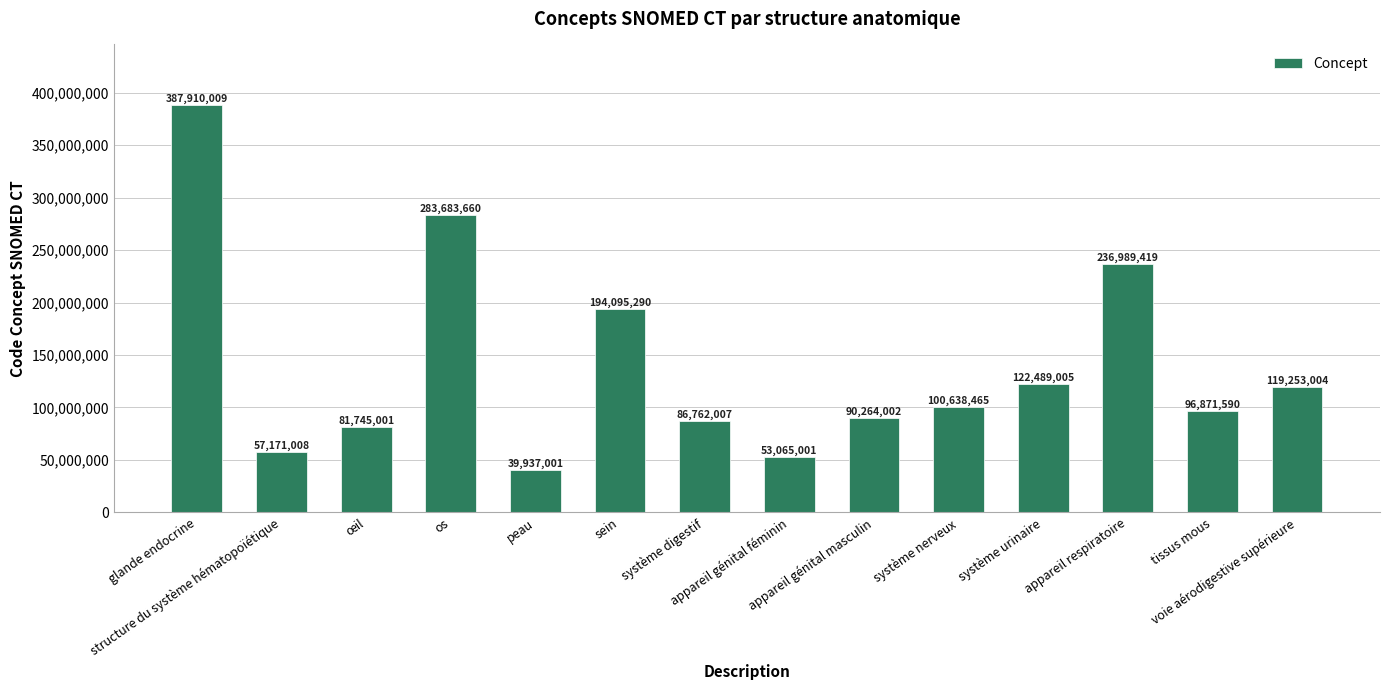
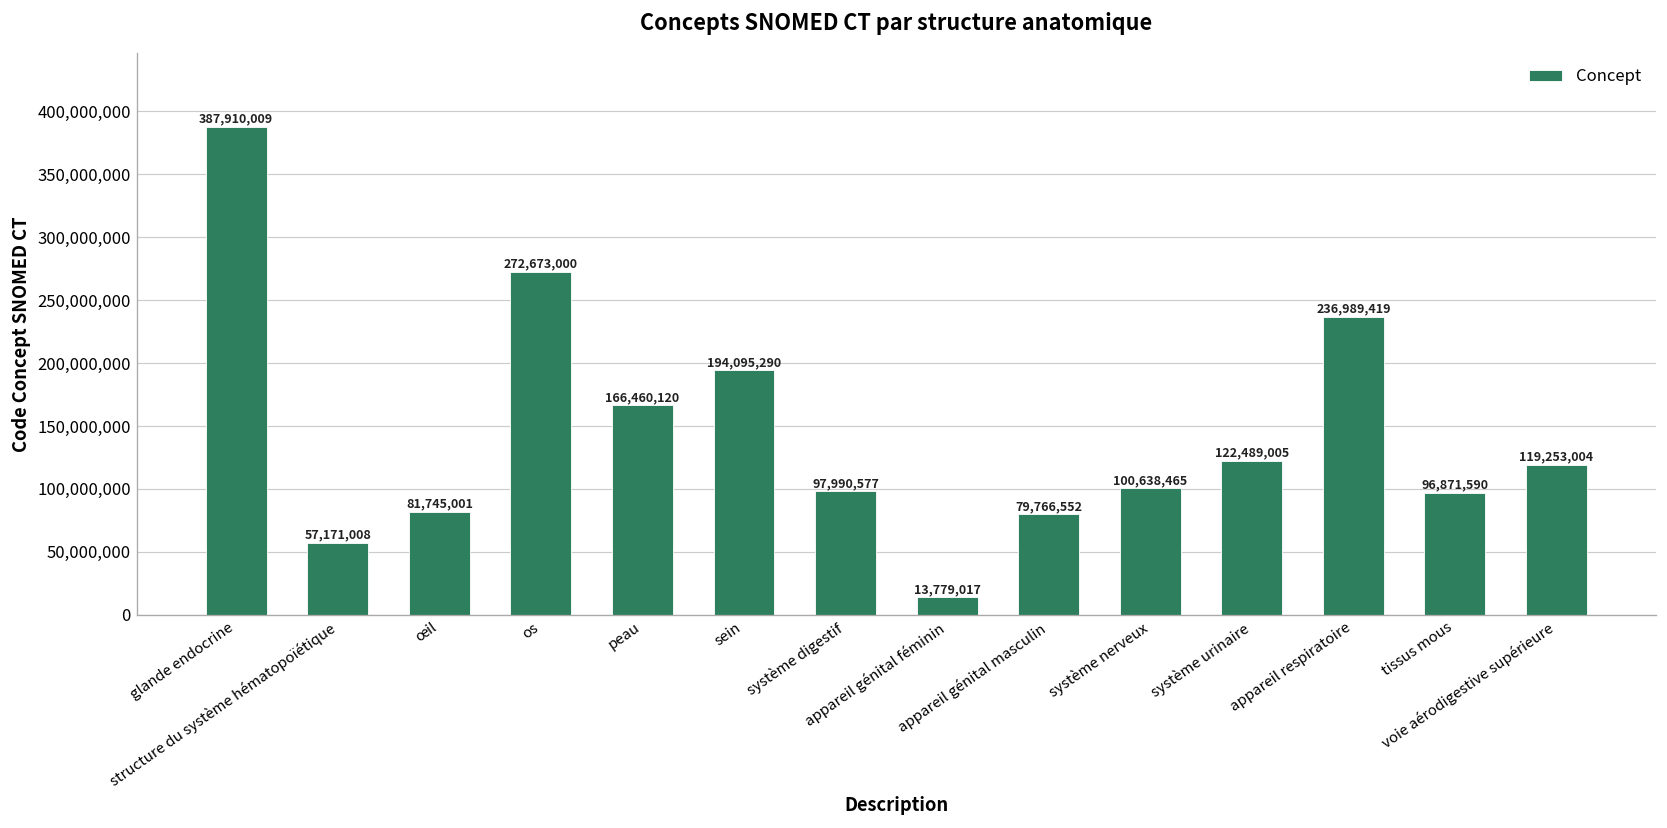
  {
    "glande endocrine": "387,910,009",
    "structure du système hématopoïétique": "57,171,008",
    "œil": "81,745,001",
-   "os": "283,683,660",
-   "peau": "39,937,001",
+   "os": "272,673,000",
+   "peau": "166,460,120",
    "sein": "194,095,290",
-   "système digestif": "86,762,007",
-   "appareil génital féminin": "53,065,001",
-   "appareil génital masculin": "90,264,002",
+   "système digestif": "97,990,577",
+   "appareil génital féminin": "13,779,017",
+   "appareil génital masculin": "79,766,552",
    "système nerveux": "100,638,465",
    "système urinaire": "122,489,005",
    "appareil respiratoire": "236,989,419",
    "tissus mous": "96,871,590",
    "voie aérodigestive supérieure": "119,253,004"
  }
